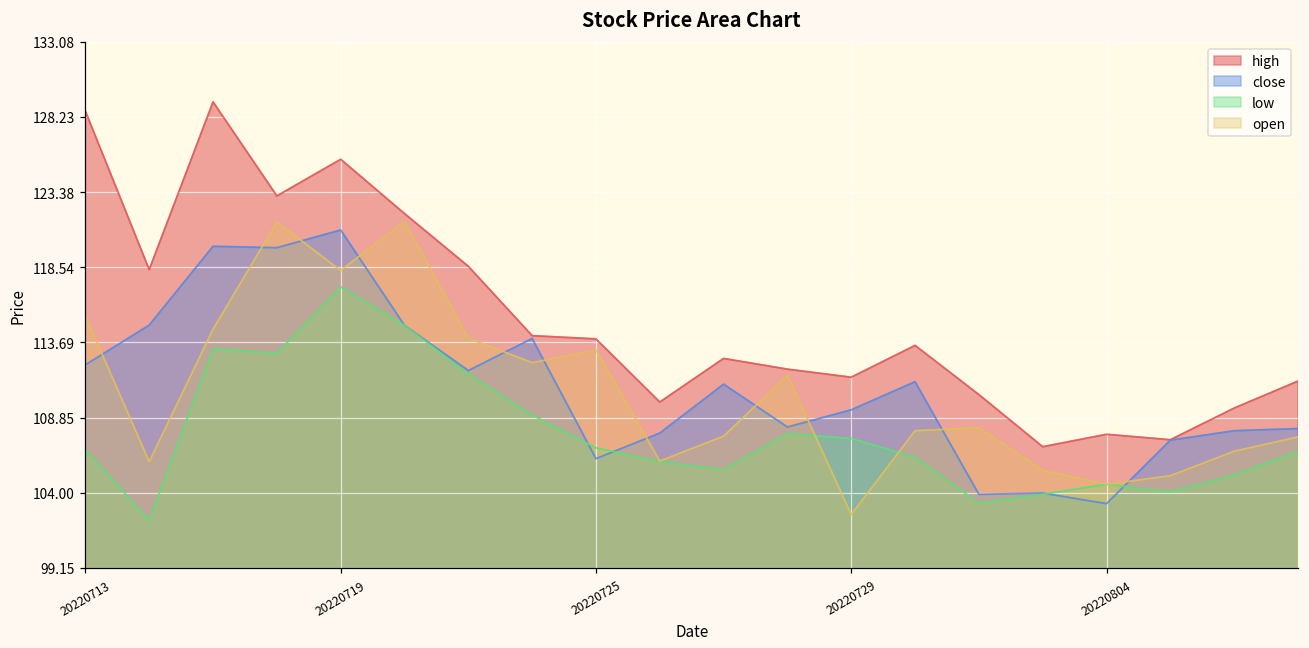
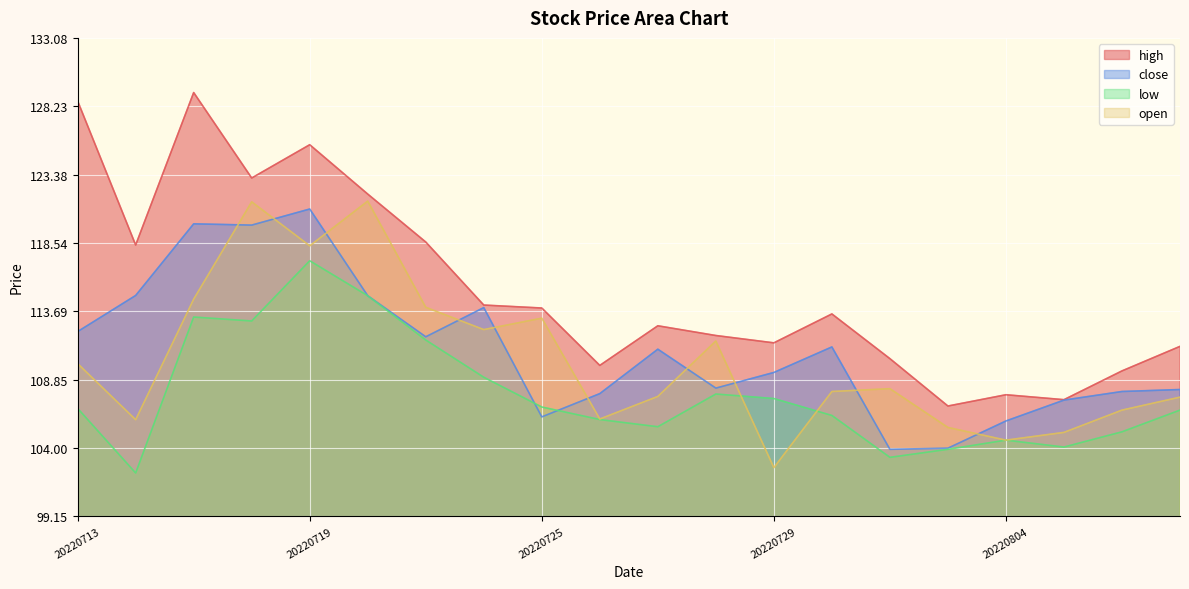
  {
    "high": {
      "20220713": 128.6,
      "20220719": 125.5,
      "20220725": 113.9,
      "20220729": 111.5,
      "20220804": 107.8
    },
    "close": {
      "20220713": 112.3,
      "20220719": 120.9,
      "20220725": 106.2,
      "20220729": 109.4,
-     "20220804": 103.3
+     "20220804": 105.9
    },
    "low": {
      "20220713": 106.8,
      "20220719": 117.3,
      "20220725": 106.9,
      "20220729": 107.5
    },
    "open": {
-     "20220713": 115.4,
+     "20220713": 110.0,
      "20220719": 118.3,
      "20220725": 113.2,
      "20220729": 102.6
    }
  }
